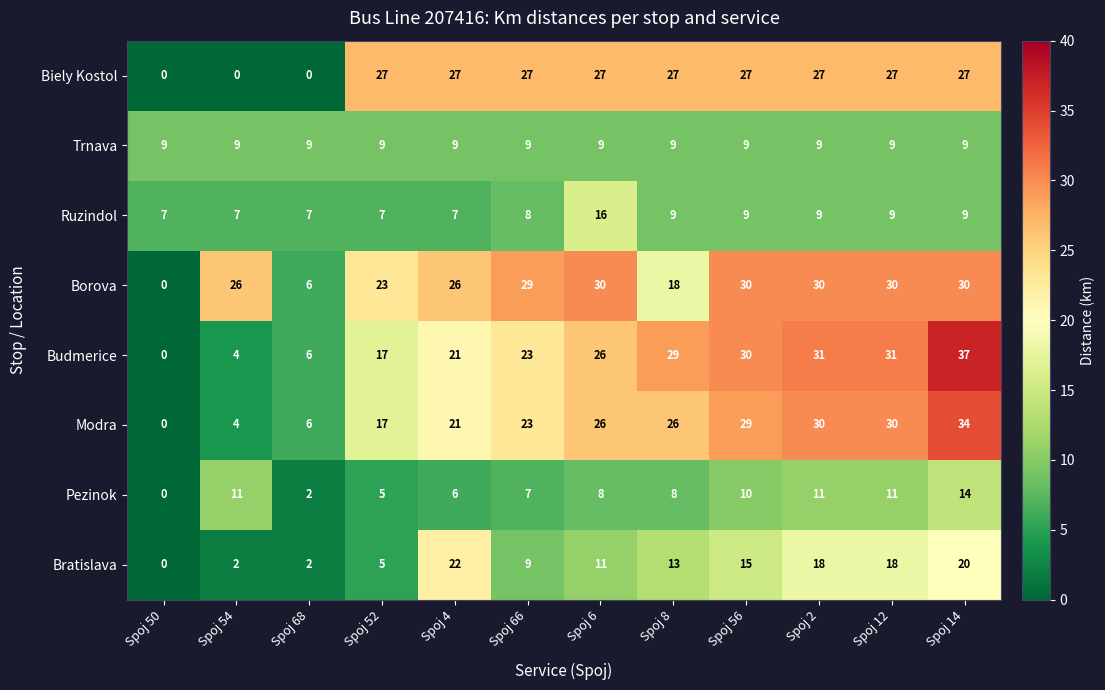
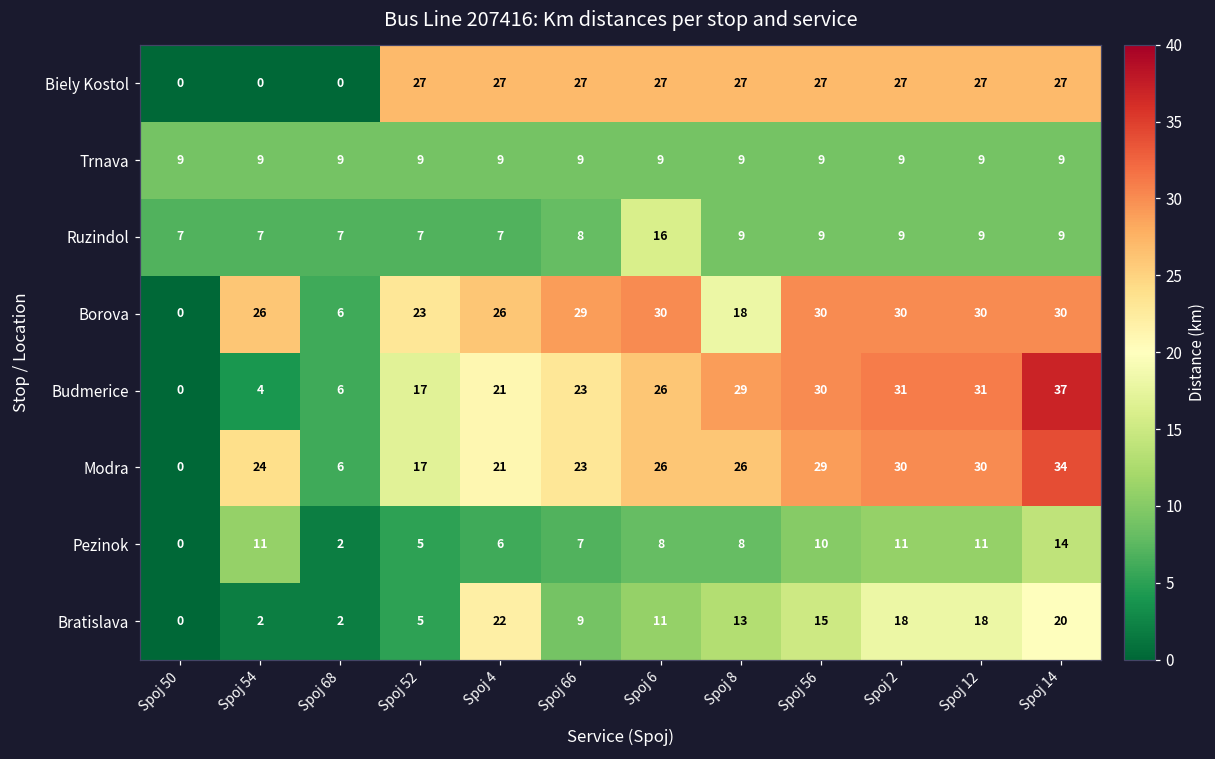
  {
    "Biely Kostol": {
      "Spoj 50": 0,
      "Spoj 54": 0,
      "Spoj 68": 0,
      "Spoj 52": 27,
      "Spoj 4": 27,
      "Spoj 66": 27,
      "Spoj 6": 27,
      "Spoj 8": 27,
      "Spoj 56": 27,
      "Spoj 2": 27,
      "Spoj 12": 27,
      "Spoj 14": 27
    },
    "Trnava": {
      "Spoj 50": 9,
      "Spoj 54": 9,
      "Spoj 68": 9,
      "Spoj 52": 9,
      "Spoj 4": 9,
      "Spoj 66": 9,
      "Spoj 6": 9,
      "Spoj 8": 9,
      "Spoj 56": 9,
      "Spoj 2": 9,
      "Spoj 12": 9,
      "Spoj 14": 9
    },
    "Ruzindol": {
      "Spoj 50": 7,
      "Spoj 54": 7,
      "Spoj 68": 7,
      "Spoj 52": 7,
      "Spoj 4": 7,
      "Spoj 66": 8,
      "Spoj 6": 16,
      "Spoj 8": 9,
      "Spoj 56": 9,
      "Spoj 2": 9,
      "Spoj 12": 9,
      "Spoj 14": 9
    },
    "Borova": {
      "Spoj 50": 0,
      "Spoj 54": 26,
      "Spoj 68": 6,
      "Spoj 52": 23,
      "Spoj 4": 26,
      "Spoj 66": 29,
      "Spoj 6": 30,
      "Spoj 8": 18,
      "Spoj 56": 30,
      "Spoj 2": 30,
      "Spoj 12": 30,
      "Spoj 14": 30
    },
    "Budmerice": {
      "Spoj 50": 0,
      "Spoj 54": 4,
      "Spoj 68": 6,
      "Spoj 52": 17,
      "Spoj 4": 21,
      "Spoj 66": 23,
      "Spoj 6": 26,
      "Spoj 8": 29,
      "Spoj 56": 30,
      "Spoj 2": 31,
      "Spoj 12": 31,
      "Spoj 14": 37
    },
    "Modra": {
      "Spoj 50": 0,
-     "Spoj 54": 4,
+     "Spoj 54": 24,
      "Spoj 68": 6,
      "Spoj 52": 17,
      "Spoj 4": 21,
      "Spoj 66": 23,
      "Spoj 6": 26,
      "Spoj 8": 26,
      "Spoj 56": 29,
      "Spoj 2": 30,
      "Spoj 12": 30,
      "Spoj 14": 34
    },
    "Pezinok": {
      "Spoj 50": 0,
      "Spoj 54": 11,
      "Spoj 68": 2,
      "Spoj 52": 5,
      "Spoj 4": 6,
      "Spoj 66": 7,
      "Spoj 6": 8,
      "Spoj 8": 8,
      "Spoj 56": 10,
      "Spoj 2": 11,
      "Spoj 12": 11,
      "Spoj 14": 14
    },
    "Bratislava": {
      "Spoj 50": 0,
      "Spoj 54": 2,
      "Spoj 68": 2,
      "Spoj 52": 5,
      "Spoj 4": 22,
      "Spoj 66": 9,
      "Spoj 6": 11,
      "Spoj 8": 13,
      "Spoj 56": 15,
      "Spoj 2": 18,
      "Spoj 12": 18,
      "Spoj 14": 20
    }
  }
